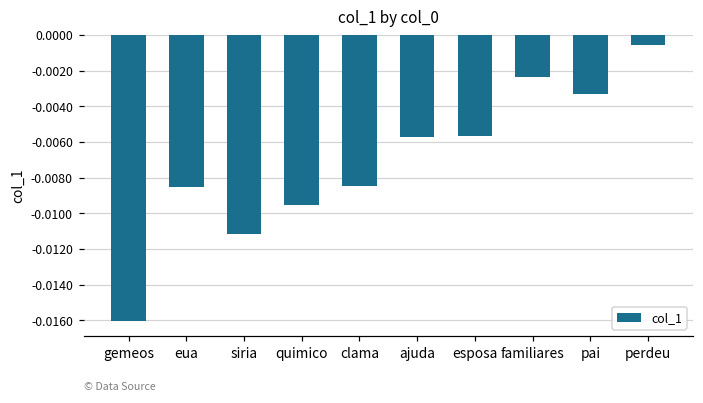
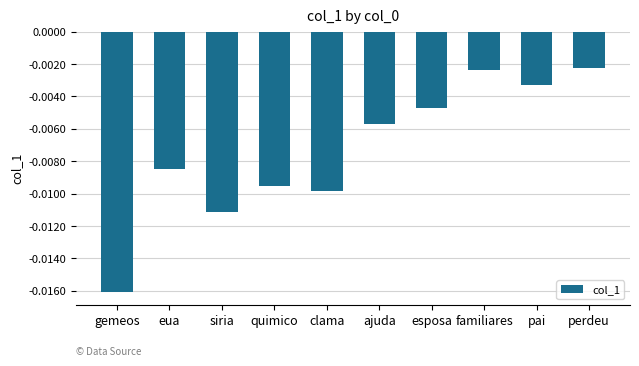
  {
    "gemeos": -0.0161,
    "eua": -0.0085,
    "siria": -0.0112,
    "quimico": -0.0095,
-   "clama": -0.0085,
+   "clama": -0.0098,
    "ajuda": -0.0057,
-   "esposa": -0.0056,
+   "esposa": -0.0047,
    "familiares": -0.0024,
    "pai": -0.0033,
-   "perdeu": -0.0006
+   "perdeu": -0.0023
  }
